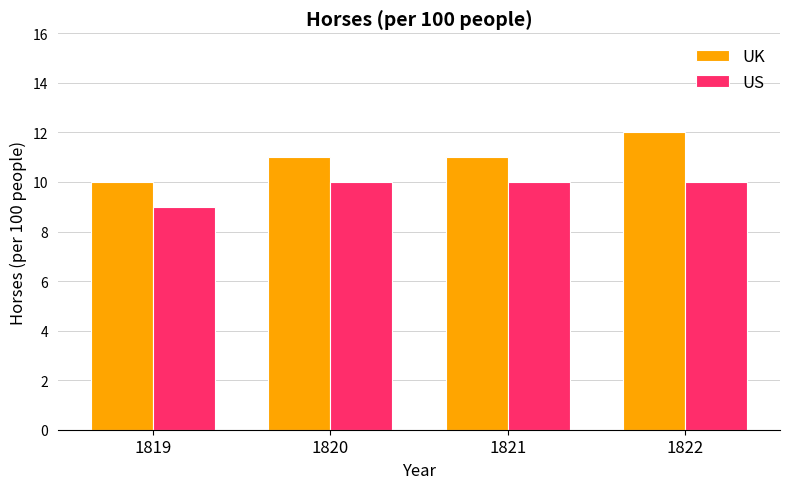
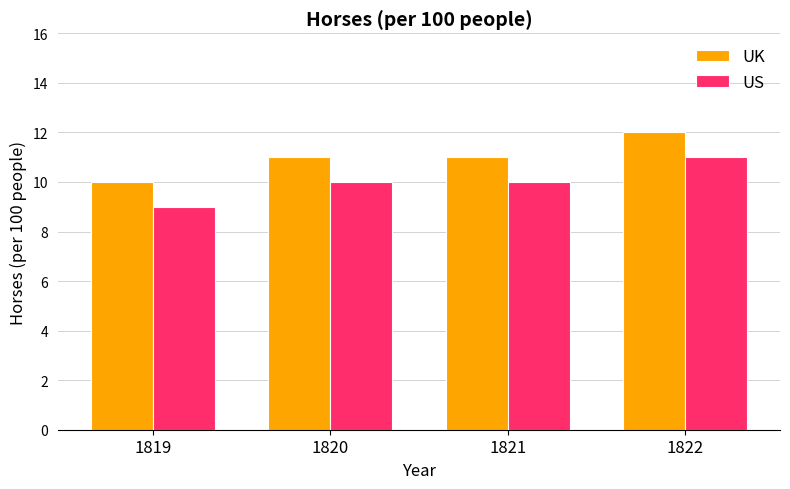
  {
    "UK": {
      "1819": 10,
      "1820": 11,
      "1821": 11,
      "1822": 12
    },
    "US": {
      "1819": 9,
      "1820": 10,
      "1821": 10,
-     "1822": 10
+     "1822": 11
    }
  }
